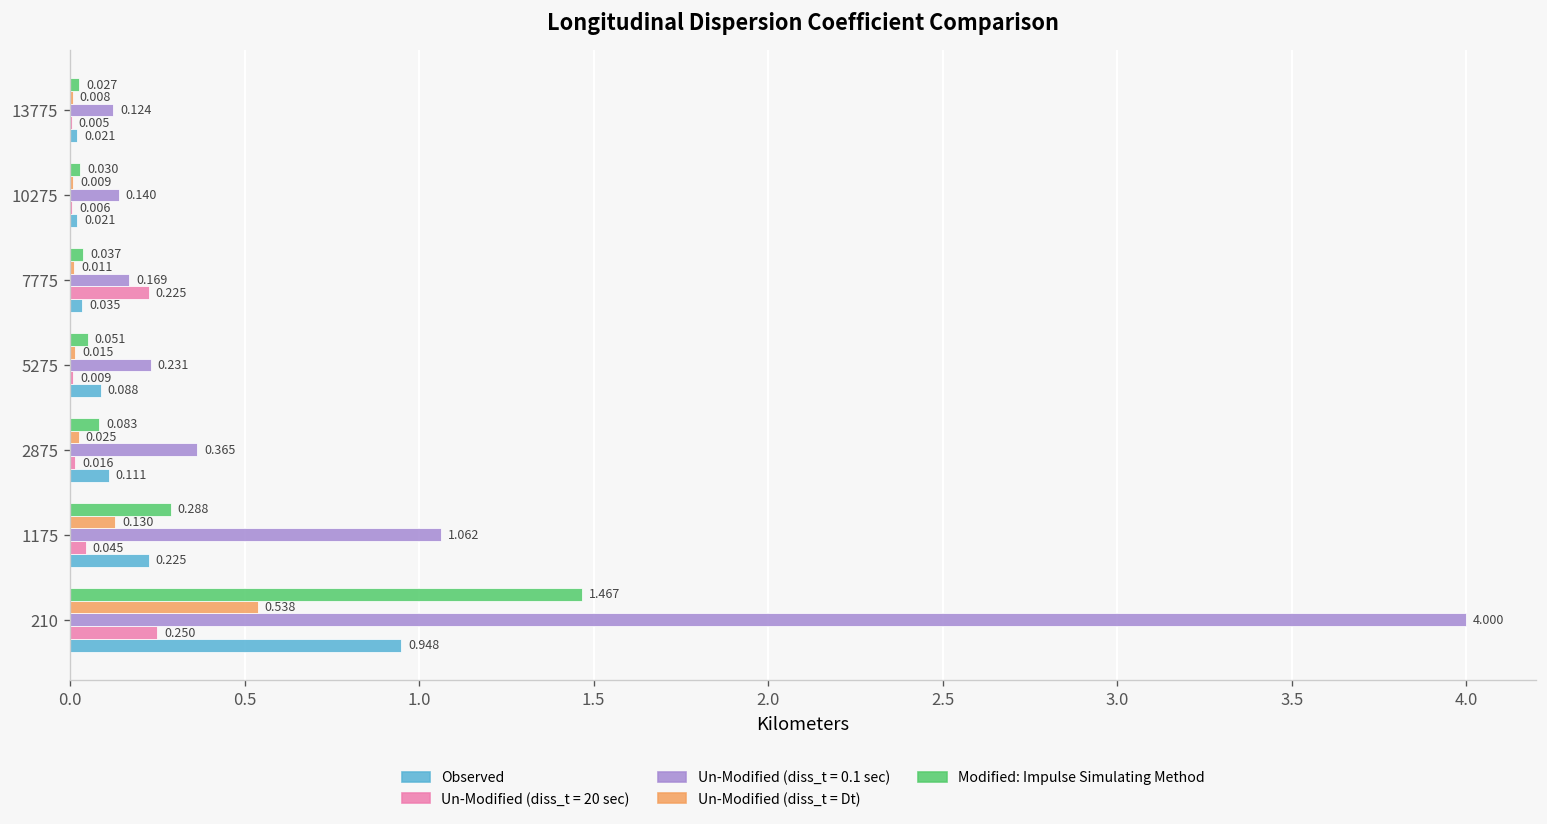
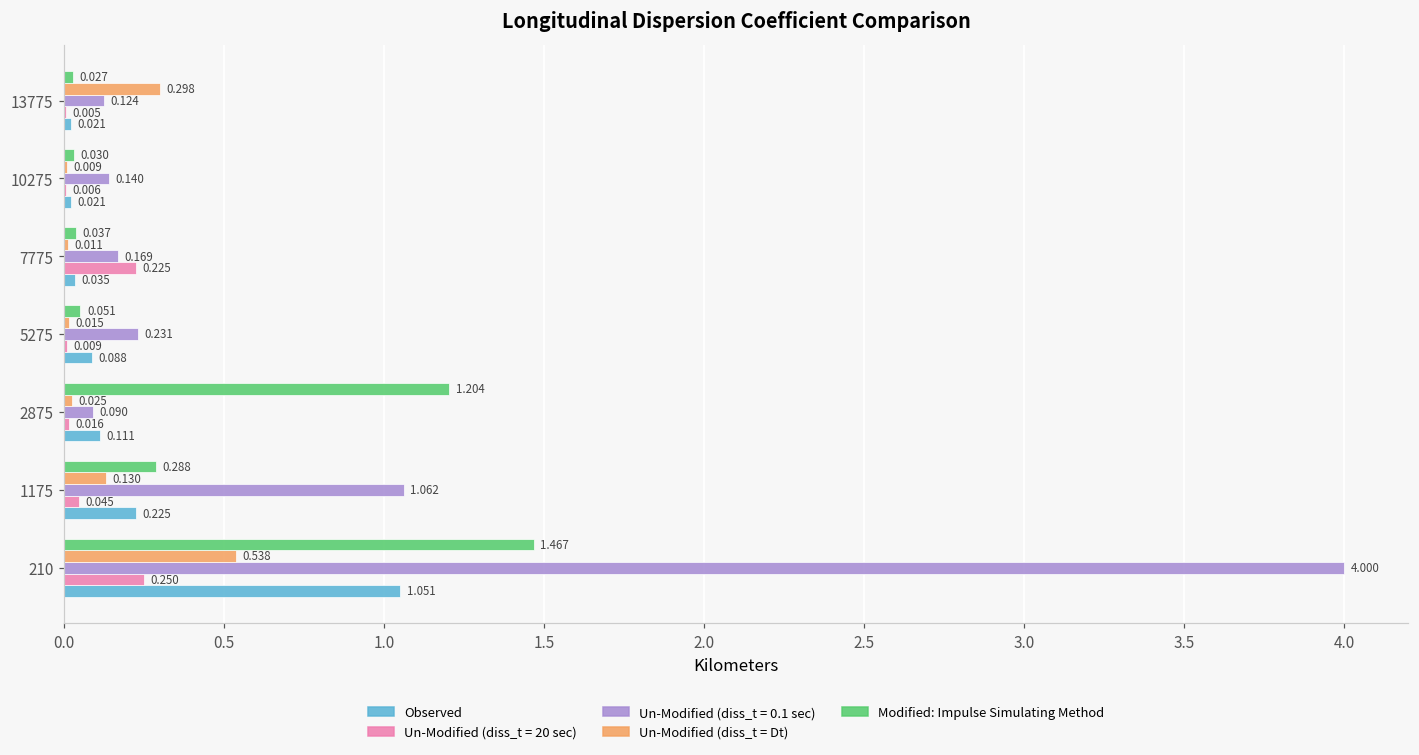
  {
    "Observed": {
      "13775": 0.021,
      "10275": 0.021,
      "7775": 0.035,
      "5275": 0.088,
      "2875": 0.111,
      "1175": 0.225,
-     "210": 0.948
+     "210": 1.051
    },
    "Un-Modified (diss_t = 20 sec)": {
      "13775": 0.005,
      "10275": 0.006,
      "7775": 0.225,
      "5275": 0.009,
      "2875": 0.016,
      "1175": 0.045,
      "210": 0.250
    },
    "Un-Modified (diss_t = 0.1 sec)": {
      "13775": 0.124,
      "10275": 0.140,
      "7775": 0.169,
      "5275": 0.231,
-     "2875": 0.365,
+     "2875": 0.090,
      "1175": 1.062,
      "210": 4.000
    },
    "Un-Modified (diss_t = Dt)": {
-     "13775": 0.008,
+     "13775": 0.298,
      "10275": 0.009,
      "7775": 0.011,
      "5275": 0.015,
      "2875": 0.025,
      "1175": 0.130,
      "210": 0.538
    },
    "Modified: Impulse Simulating Method": {
      "13775": 0.027,
      "10275": 0.030,
      "7775": 0.037,
      "5275": 0.051,
-     "2875": 0.083,
+     "2875": 1.204,
      "1175": 0.288,
      "210": 1.467
    }
  }
